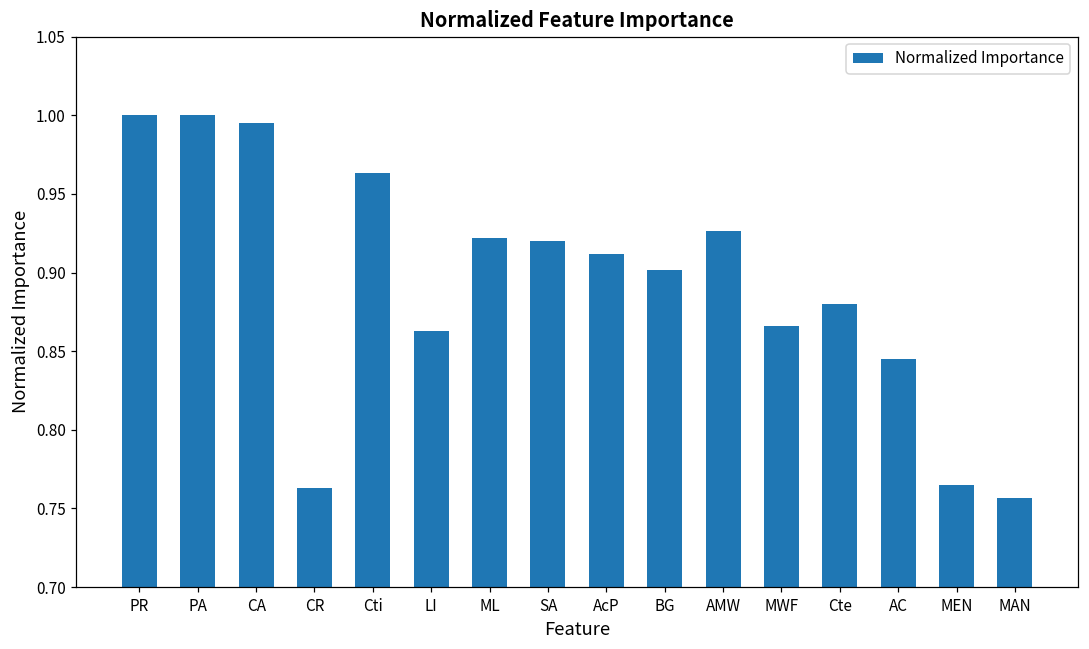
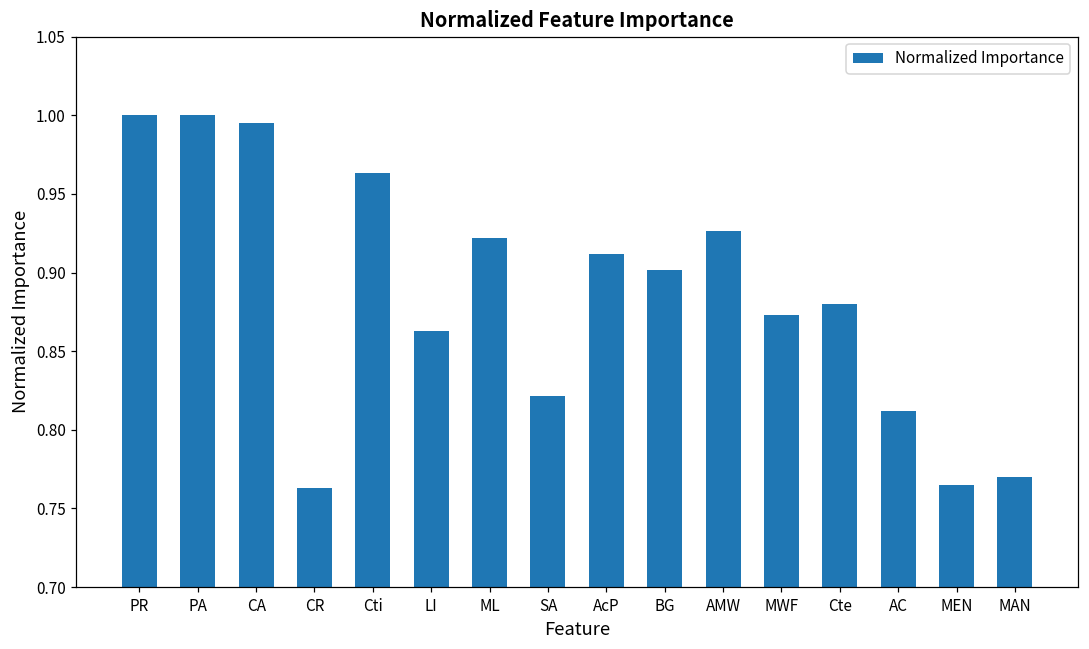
  {
    "PR": 1.000,
    "PA": 1.000,
    "CA": 0.995,
    "CR": 0.763,
    "Cti": 0.963,
    "LI": 0.863,
    "ML": 0.922,
-   "SA": 0.920,
+   "SA": 0.821,
    "AcP": 0.911,
    "BG": 0.902,
    "AMW": 0.926,
-   "MWF": 0.866,
+   "MWF": 0.873,
    "Cte": 0.880,
-   "AC": 0.845,
+   "AC": 0.812,
    "MEN": 0.765,
-   "MAN": 0.757
+   "MAN": 0.770
  }
